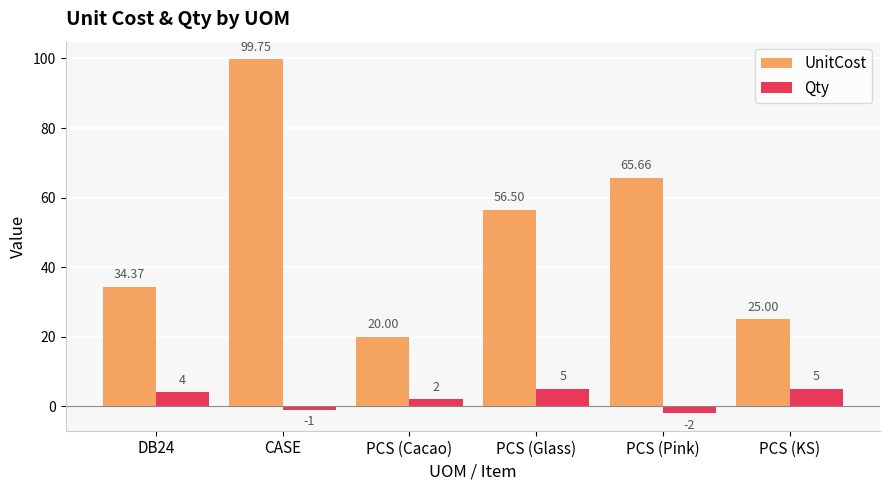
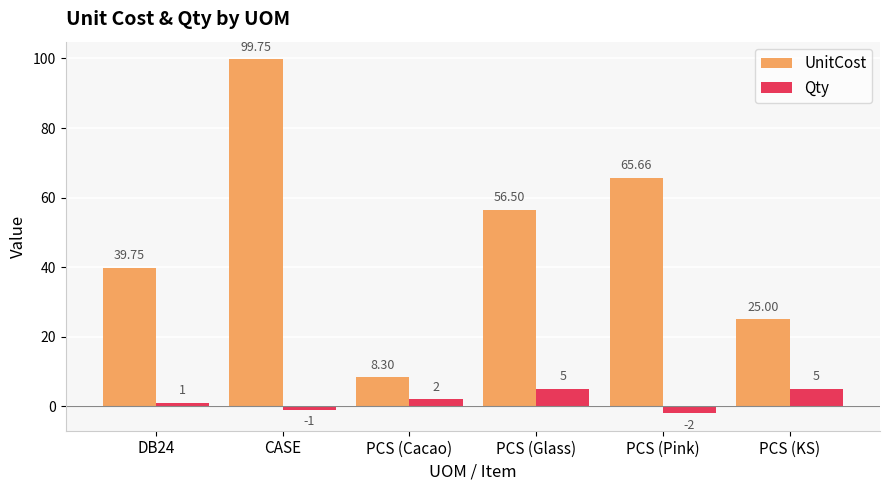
  {
    "UnitCost": {
-     "DB24": 34.37,
+     "DB24": 39.75,
      "CASE": 99.75,
-     "PCS (Cacao)": 20.00,
+     "PCS (Cacao)": 8.30,
      "PCS (Glass)": 56.50,
      "PCS (Pink)": 65.66,
      "PCS (KS)": 25.00
    },
    "Qty": {
-     "DB24": 4,
+     "DB24": 1,
      "CASE": -1,
      "PCS (Cacao)": 2,
      "PCS (Glass)": 5,
      "PCS (Pink)": -2,
      "PCS (KS)": 5
    }
  }
